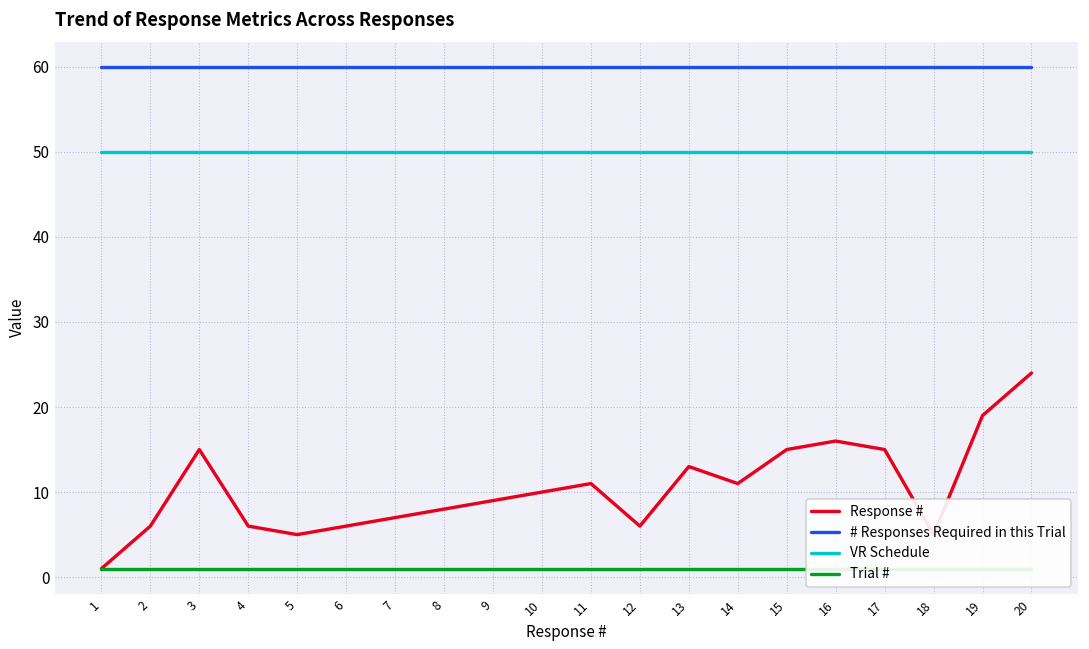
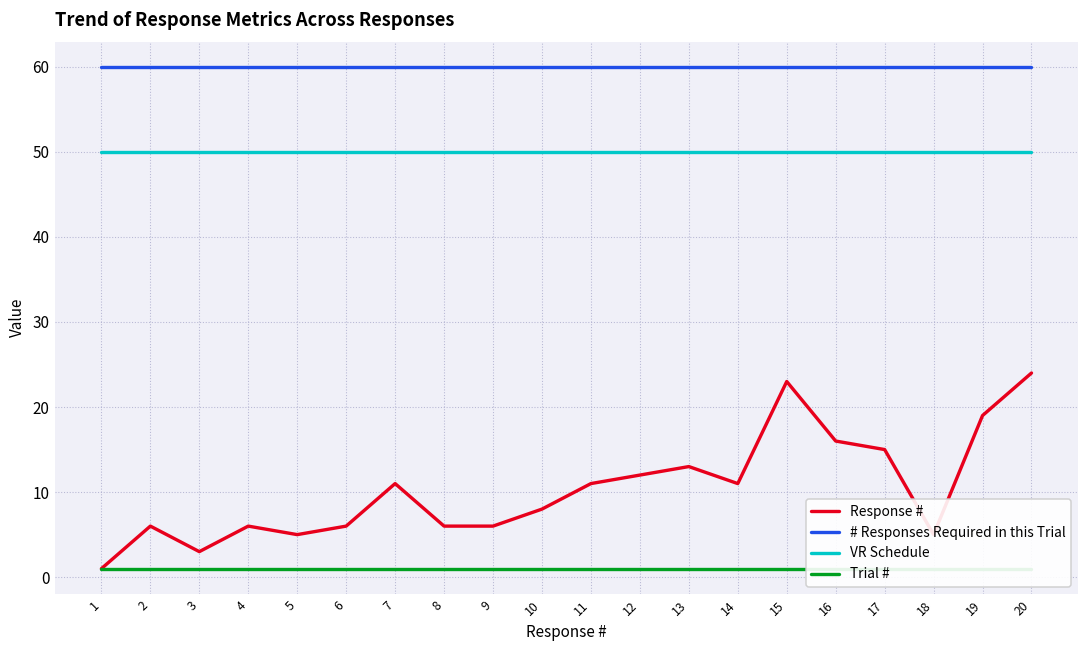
  {
    "Response #": {
      "2": 6,
-     "3": 15,
+     "3": 3,
      "4": 6,
      "5": 5,
      "6": 6,
-     "7": 7,
-     "8": 8,
-     "9": 9,
-     "10": 10,
+     "7": 11,
+     "8": 6,
+     "9": 6,
+     "10": 8,
      "11": 11,
-     "12": 6,
+     "12": 12,
      "13": 13,
      "14": 11,
-     "15": 15,
+     "15": 23,
      "16": 16,
      "17": 15,
      "19": 19,
      "20": 24
    },
    "# Responses Required in this Trial": {
      "1": 60,
      "2": 60,
      "3": 60,
      "4": 60,
      "5": 60,
      "6": 60,
      "7": 60,
      "8": 60,
      "9": 60,
      "10": 60,
      "11": 60,
      "12": 60,
      "13": 60,
      "14": 60,
      "15": 60,
      "16": 60,
      "17": 60,
      "18": 60,
      "19": 60,
      "20": 60
    },
    "VR Schedule": {
      "1": 50,
      "2": 50,
      "3": 50,
      "4": 50,
      "5": 50,
      "6": 50,
      "7": 50,
      "8": 50,
      "9": 50,
      "10": 50,
      "11": 50,
      "12": 50,
      "13": 50,
      "14": 50,
      "15": 50,
      "16": 50,
      "17": 50,
      "18": 50,
      "19": 50,
      "20": 50
    },
    "Trial #": {
      "2": 1,
      "3": 1,
      "4": 1,
      "5": 1,
      "6": 1,
      "7": 1,
      "8": 1,
      "9": 1,
      "10": 1,
      "11": 1,
      "12": 1,
      "13": 1,
      "14": 1,
      "15": 1
    }
  }
